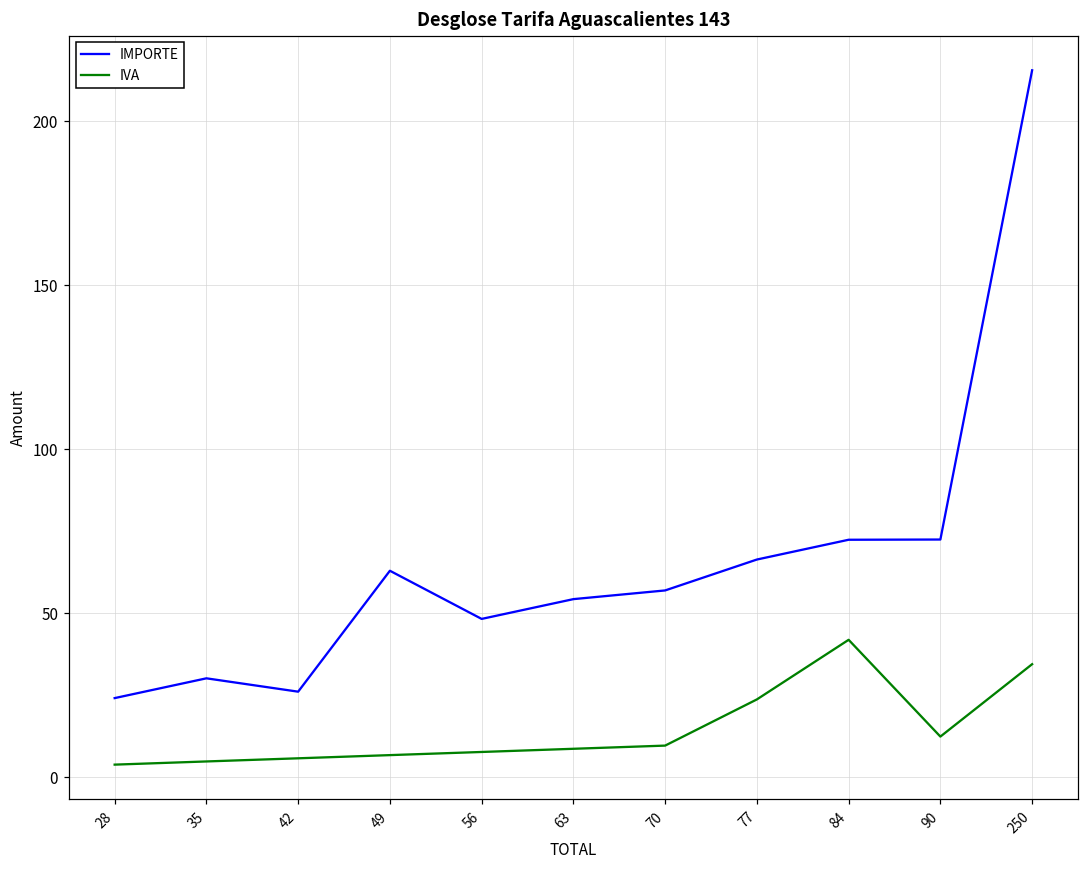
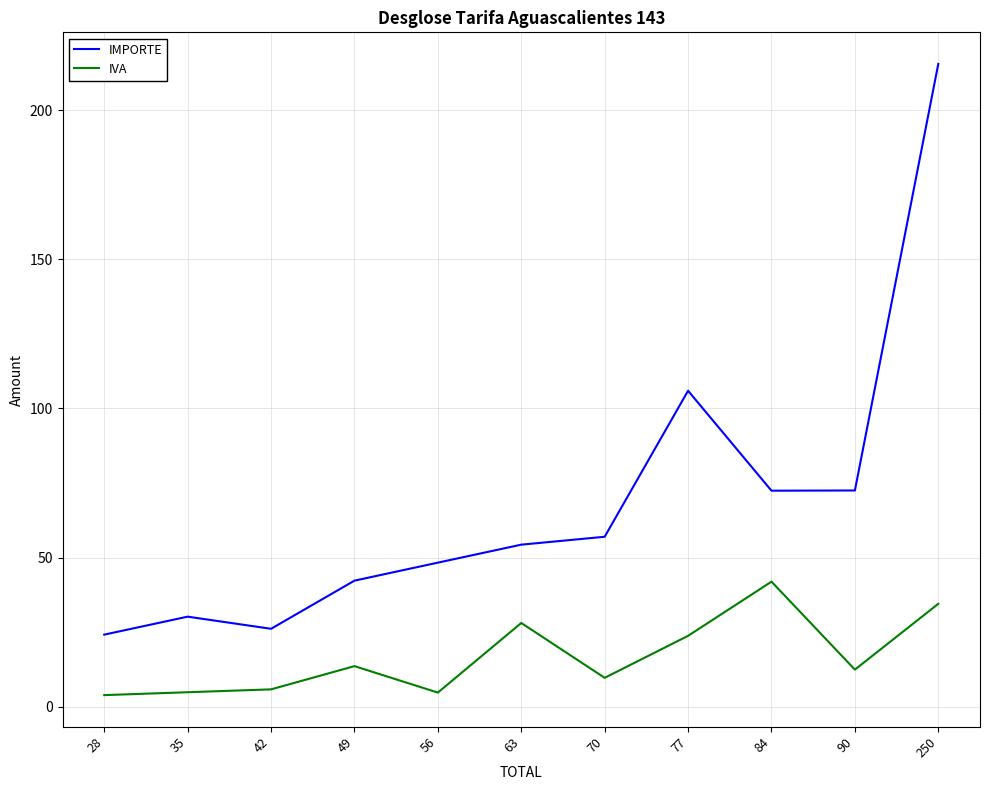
  {
    "IMPORTE": {
      "28": 24,
      "35": 30,
      "42": 26,
-     "49": 63,
+     "49": 42,
      "56": 48,
      "63": 54,
      "70": 57,
-     "77": 66,
+     "77": 106,
      "84": 72,
      "90": 72,
      "250": 216
    },
    "IVA": {
      "28": 4,
      "35": 5,
      "42": 6,
-     "49": 7,
-     "56": 8,
-     "63": 9,
+     "49": 14,
+     "56": 5,
+     "63": 28,
      "70": 10,
      "77": 24,
      "84": 42,
      "90": 12,
      "250": 34
    }
  }
